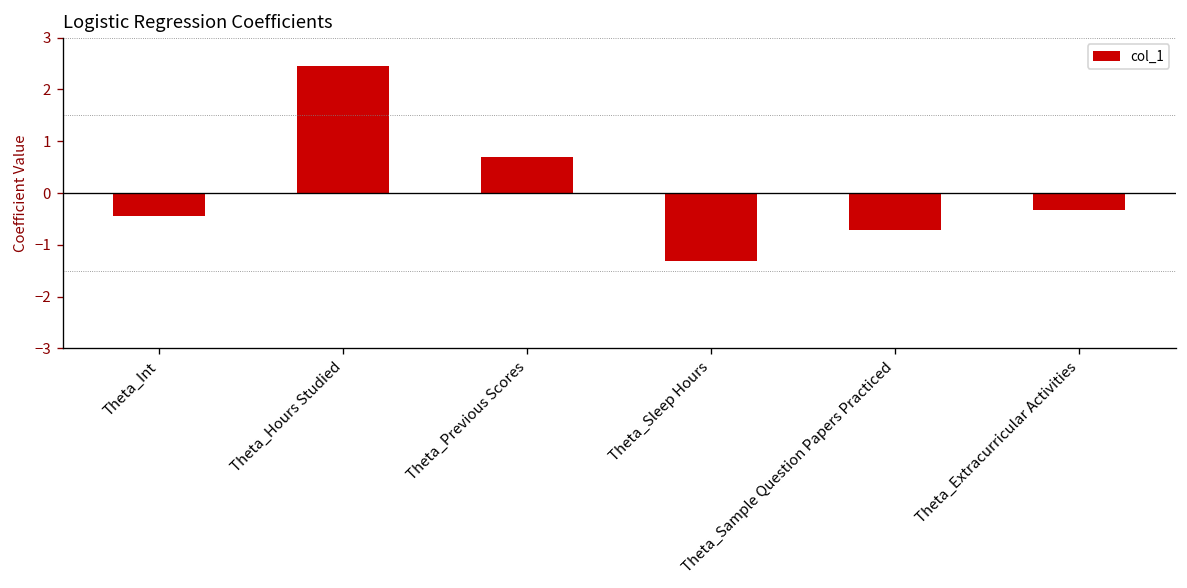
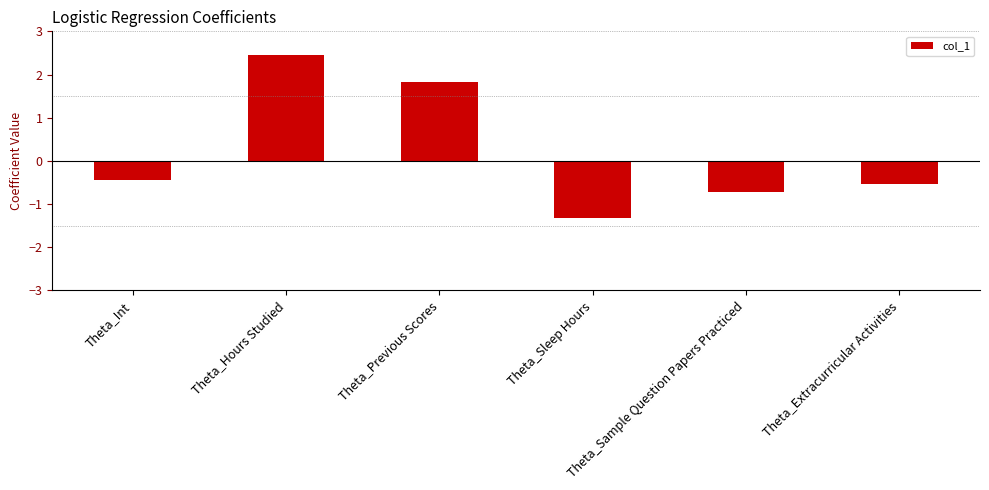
  {
    "Theta_Int": -0.4,
    "Theta_Hours Studied": 2.5,
-   "Theta_Previous Scores": 0.7,
+   "Theta_Previous Scores": 1.8,
    "Theta_Sleep Hours": -1.3,
    "Theta_Sample Question Papers Practiced": -0.7,
-   "Theta_Extracurricular Activities": -0.3
+   "Theta_Extracurricular Activities": -0.5
  }
